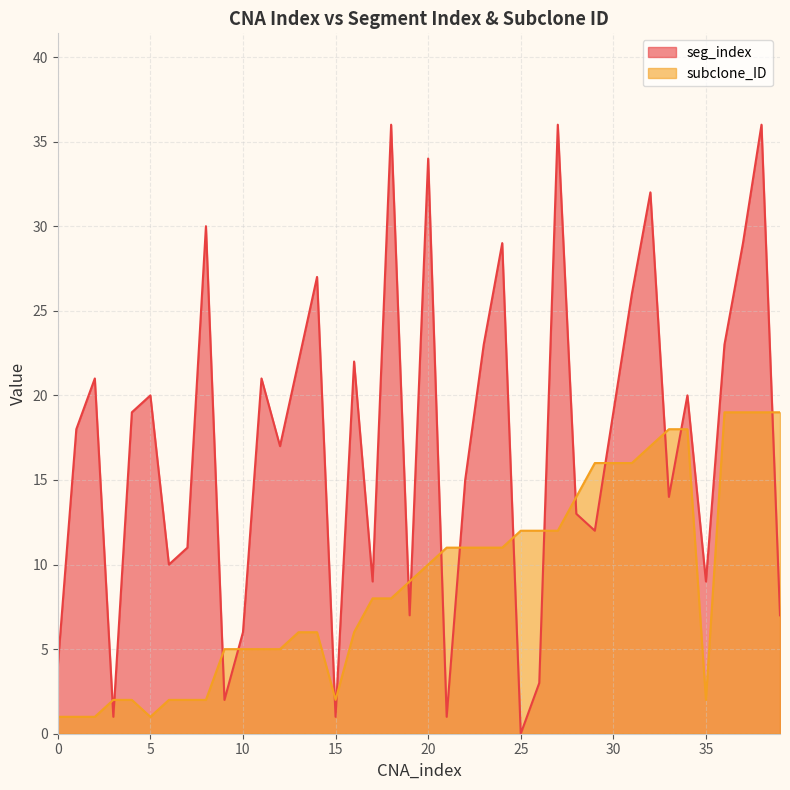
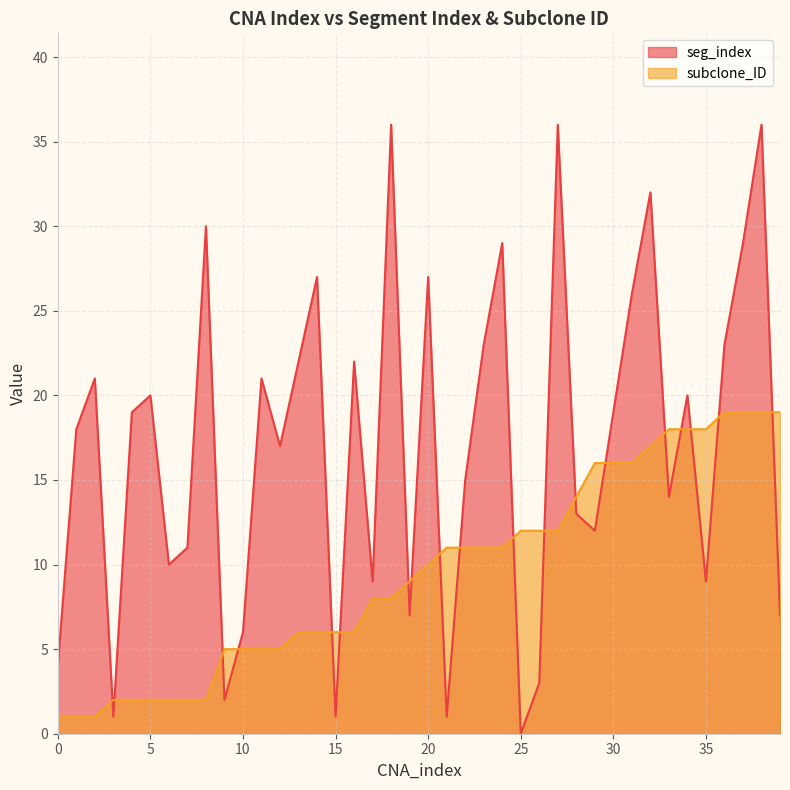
  {
    "seg_index": {
      "0": 4,
      "5": 20,
      "10": 6,
      "15": 1,
-     "20": 34,
+     "20": 27,
      "25": 0,
      "30": 19,
      "35": 9
    },
    "subclone_ID": {
      "0": 1,
-     "5": 1,
+     "5": 2,
      "10": 5,
-     "15": 2,
+     "15": 6,
      "20": 10,
      "25": 12,
      "30": 16,
-     "35": 2
+     "35": 18
    }
  }
